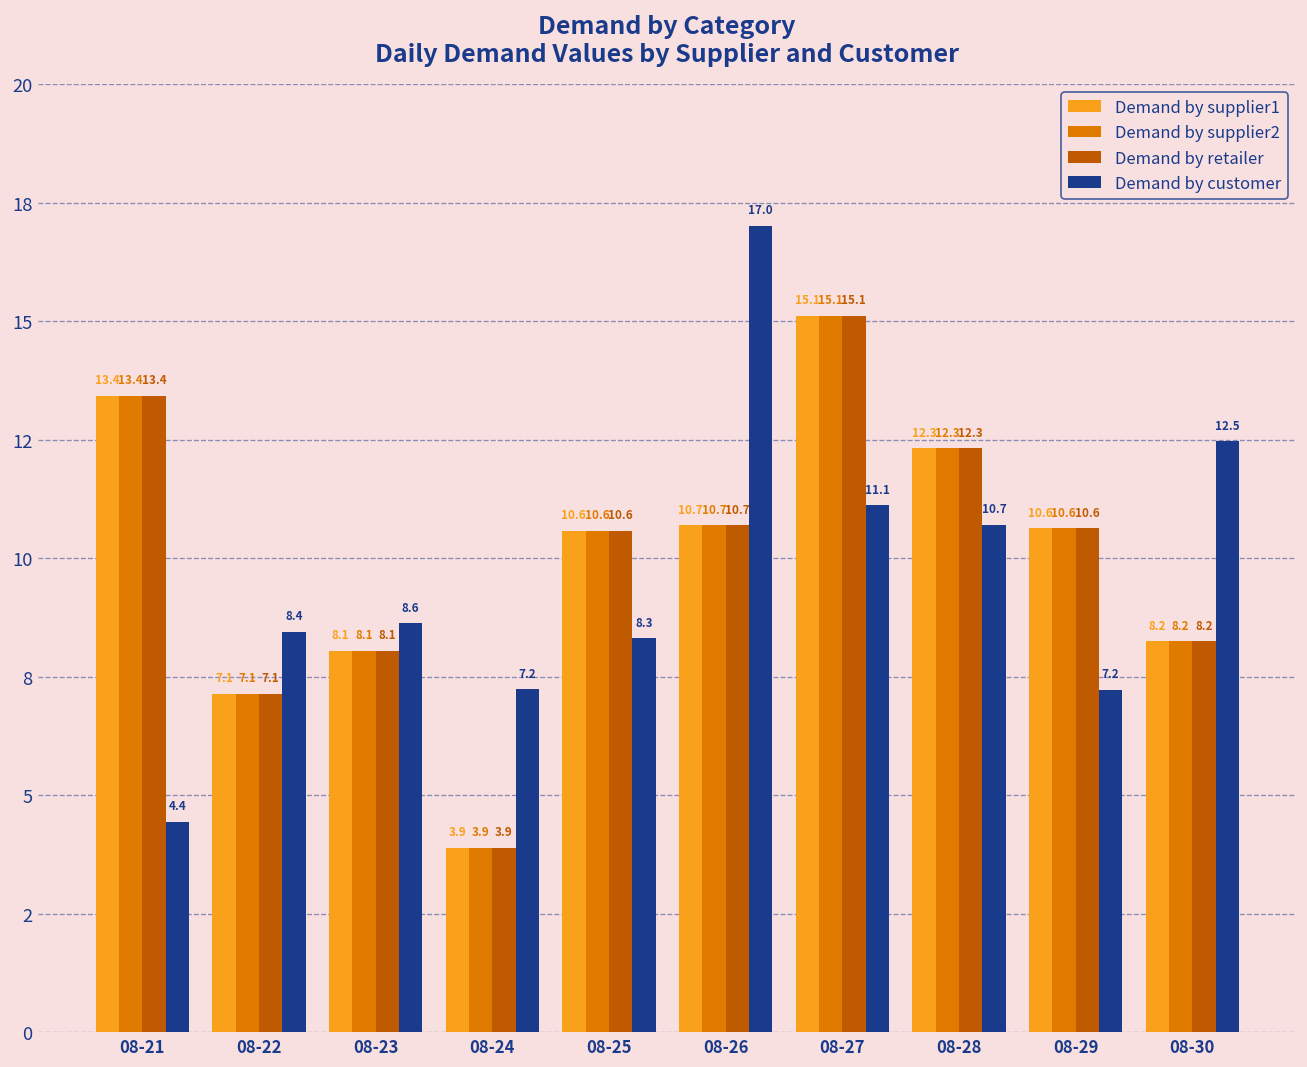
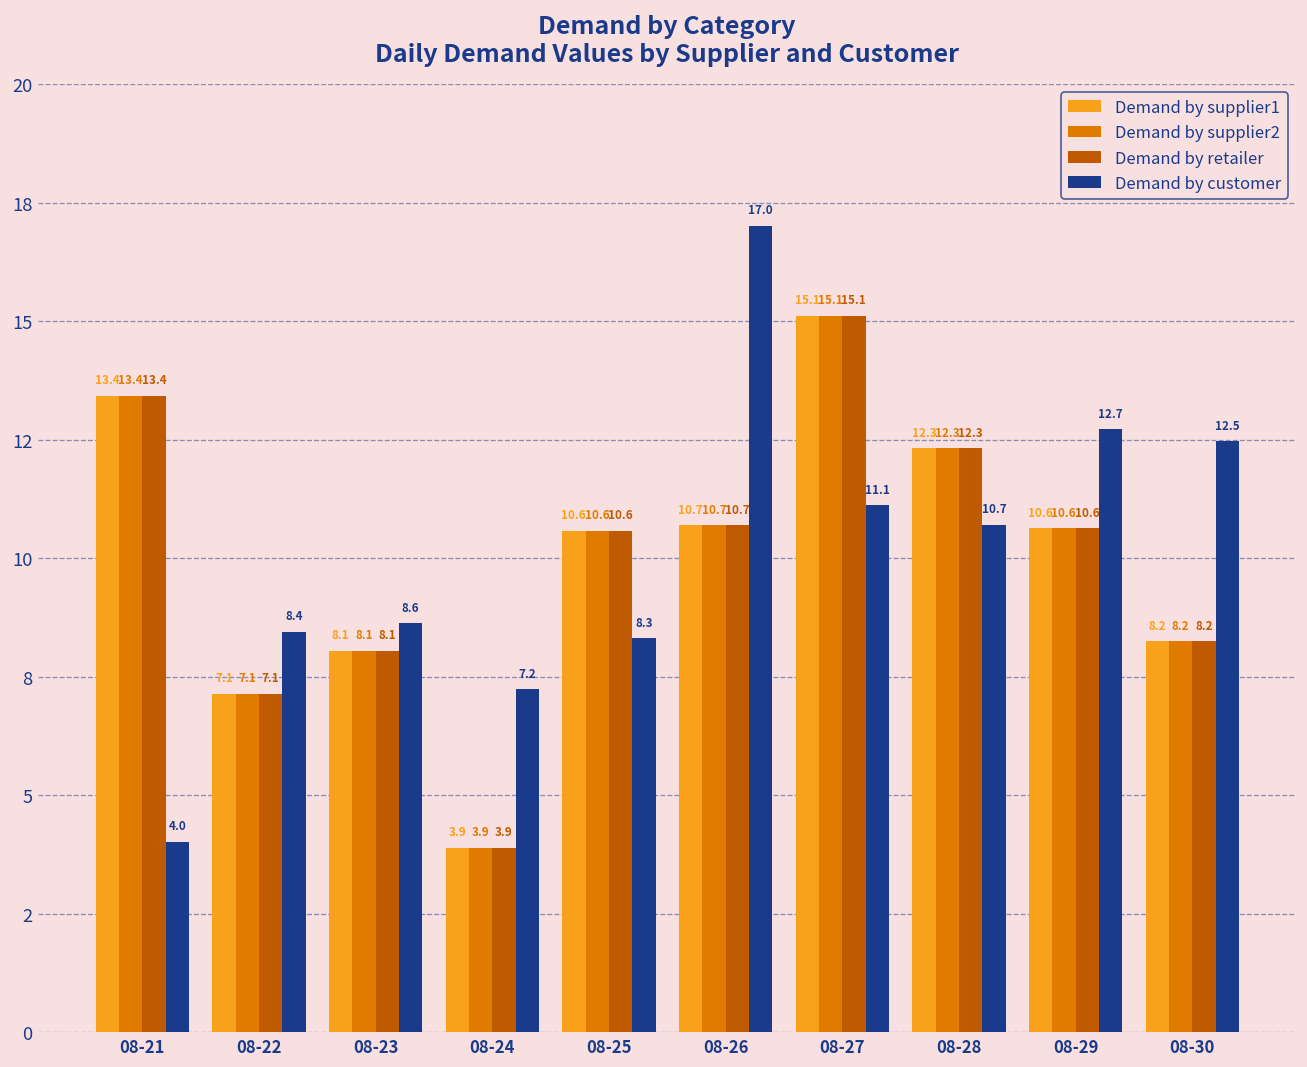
  {
    "Demand by customer": {
-     "08-21": 4.4,
+     "08-21": 4.0,
      "08-22": 8.4,
      "08-23": 8.6,
      "08-24": 7.2,
      "08-25": 8.3,
      "08-26": 17.0,
      "08-27": 11.1,
      "08-28": 10.7,
-     "08-29": 7.2,
+     "08-29": 12.7,
      "08-30": 12.5
    }
  }
